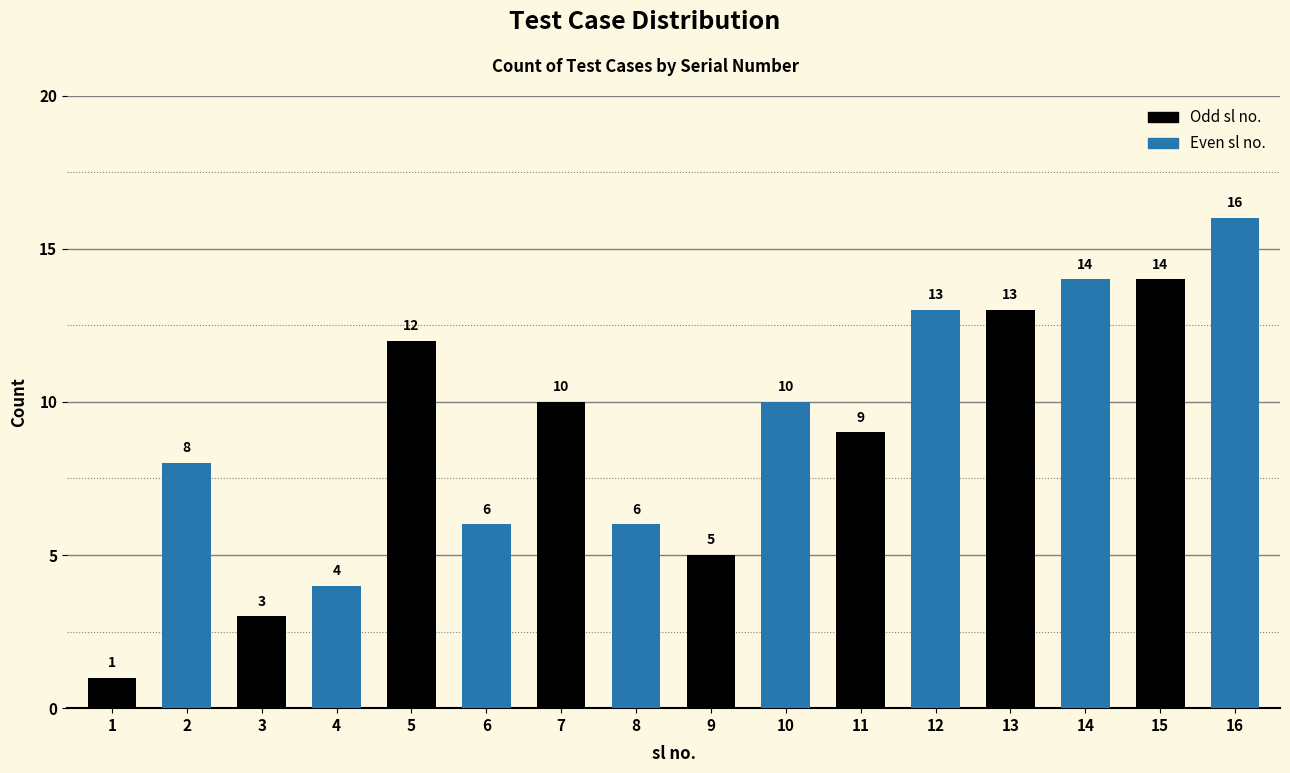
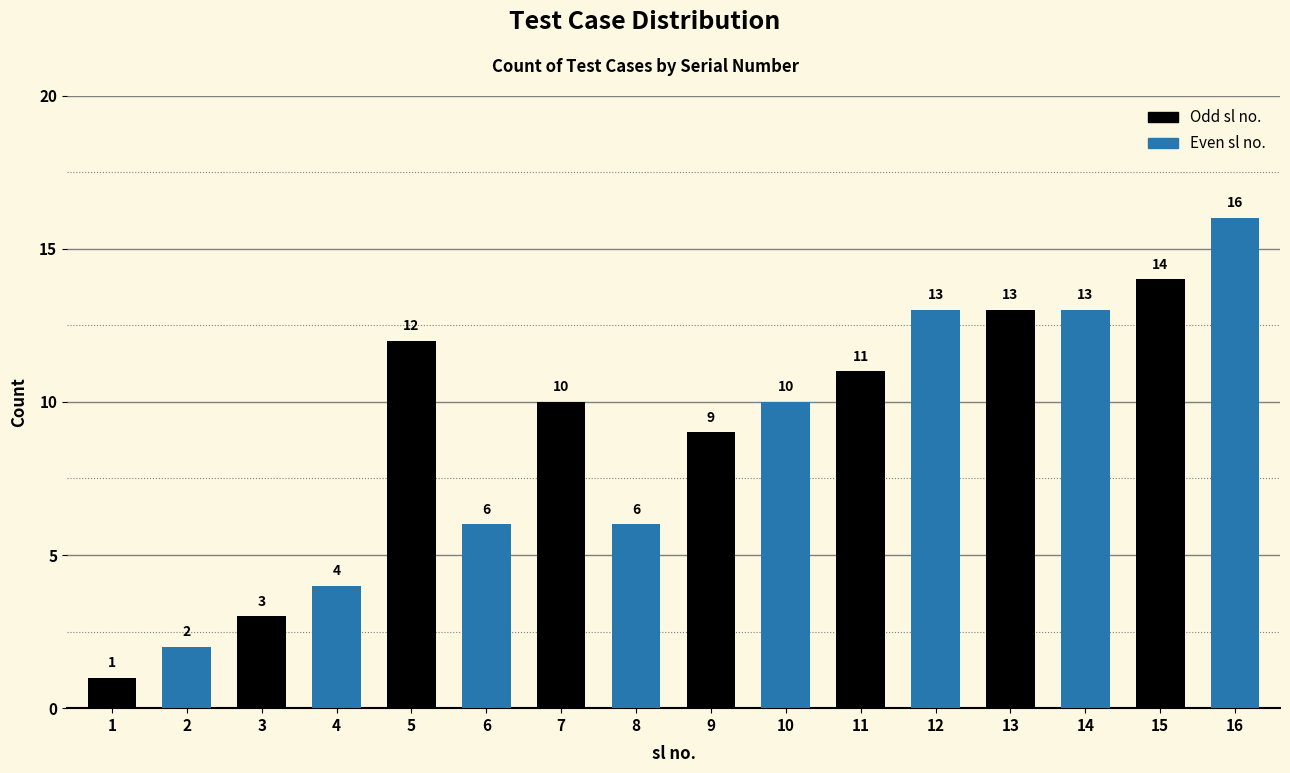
  {
    "1": 1,
-   "2": 8,
+   "2": 2,
    "3": 3,
    "4": 4,
    "5": 12,
    "6": 6,
    "7": 10,
    "8": 6,
-   "9": 5,
+   "9": 9,
    "10": 10,
-   "11": 9,
+   "11": 11,
    "12": 13,
    "13": 13,
-   "14": 14,
+   "14": 13,
    "15": 14,
    "16": 16
  }
